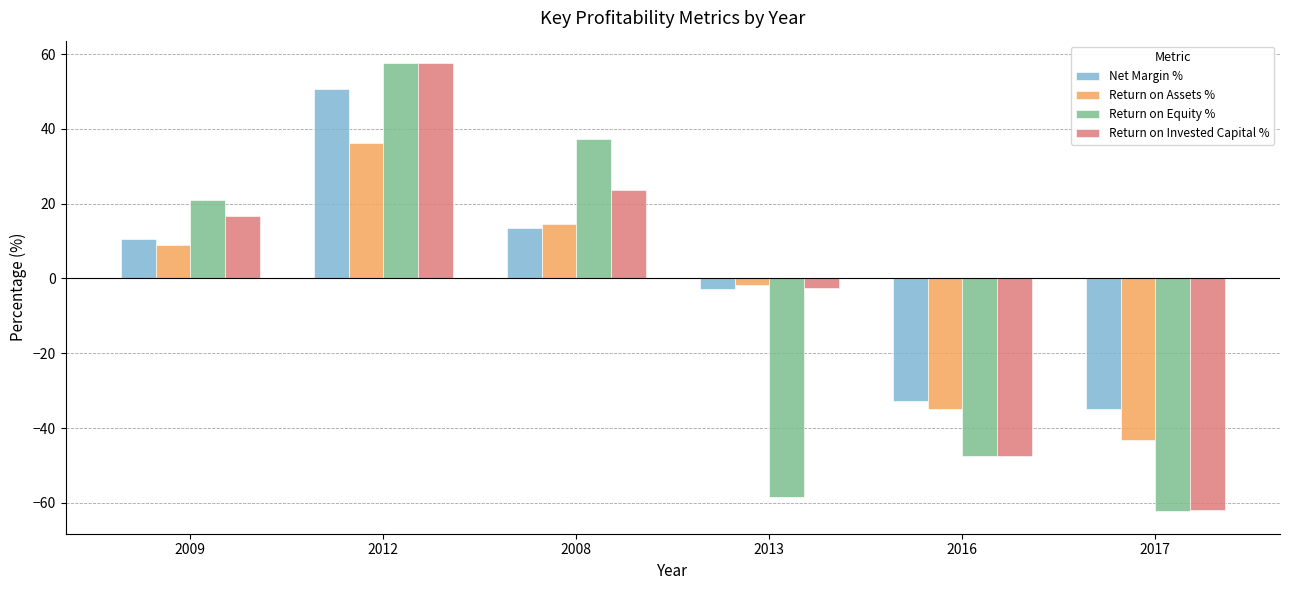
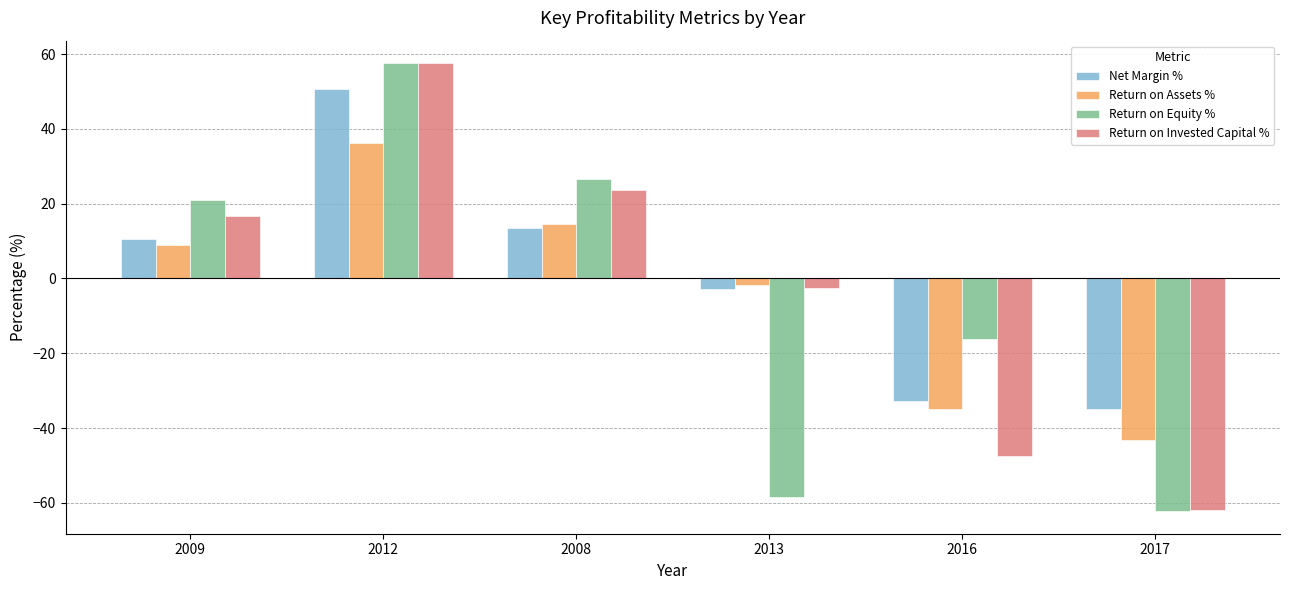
  {
    "Net Margin %": {
      "2009": 10,
      "2012": 51,
      "2008": 14,
      "2013": -3,
      "2016": -33,
      "2017": -35
    },
    "Return on Equity %": {
      "2009": 21,
      "2012": 58,
-     "2008": 37,
+     "2008": 27,
      "2013": -58,
-     "2016": -48,
+     "2016": -16,
      "2017": -62
    }
  }
